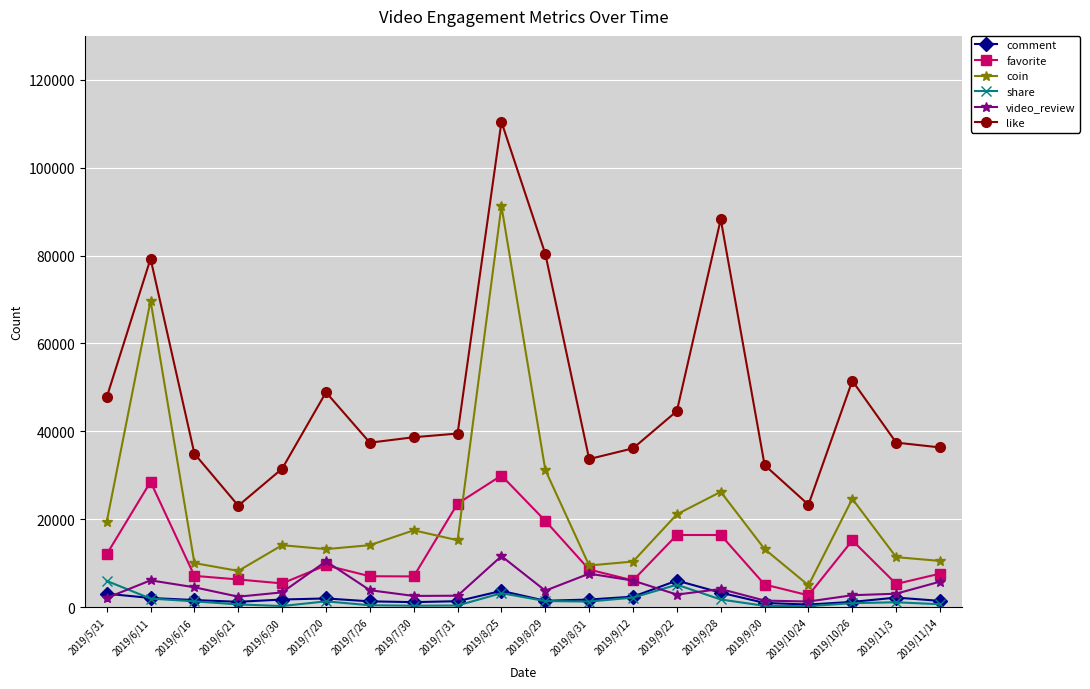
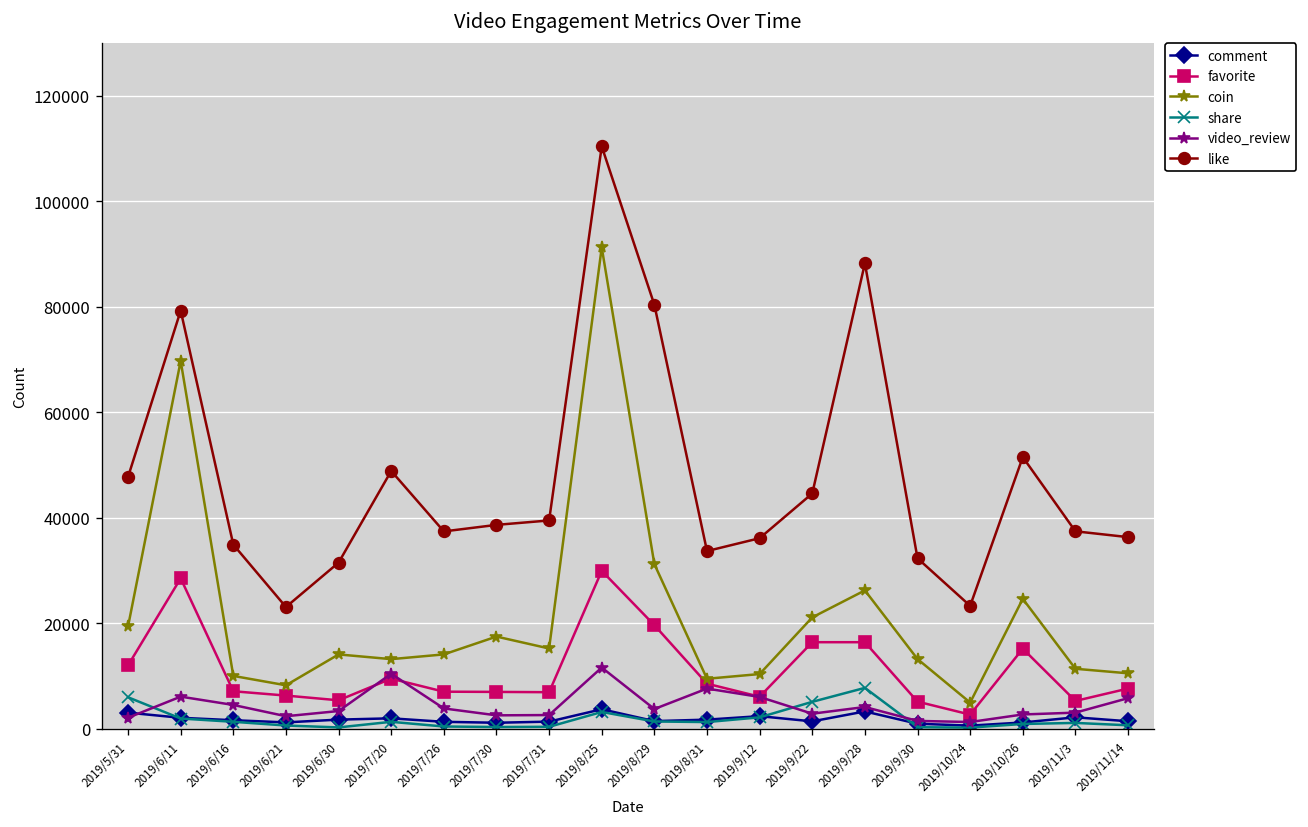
  {
    "comment": {
      "2019/5/31": 3000,
      "2019/6/21": 1000,
      "2019/6/30": 2000,
      "2019/7/20": 2000,
      "2019/7/26": 1000,
      "2019/7/30": 1000,
      "2019/7/31": 1000,
-     "2019/9/22": 6000,
+     "2019/9/22": 1000,
      "2019/9/28": 3000,
      "2019/11/3": 2000,
      "2019/11/14": 1000
    },
    "favorite": {
      "2019/5/31": 12000,
      "2019/6/11": 29000,
      "2019/6/16": 7000,
      "2019/6/21": 6000,
      "2019/6/30": 5000,
      "2019/7/20": 9000,
      "2019/7/26": 7000,
      "2019/7/30": 7000,
-     "2019/7/31": 24000,
+     "2019/7/31": 7000,
      "2019/8/25": 30000,
      "2019/8/29": 20000,
      "2019/8/31": 9000,
      "2019/9/22": 16000,
      "2019/9/28": 16000,
      "2019/9/30": 5000,
      "2019/10/24": 3000,
      "2019/10/26": 15000,
      "2019/11/3": 5000,
      "2019/11/14": 8000
    },
    "coin": {
      "2019/5/31": 19000,
      "2019/6/11": 70000,
      "2019/6/16": 10000,
      "2019/6/21": 8000,
      "2019/6/30": 14000,
      "2019/7/20": 13000,
      "2019/7/26": 14000,
      "2019/7/30": 17000,
      "2019/7/31": 15000,
      "2019/8/25": 91000,
      "2019/8/29": 31000,
      "2019/8/31": 9000,
      "2019/9/12": 10000,
      "2019/9/22": 21000,
      "2019/9/28": 26000,
      "2019/9/30": 13000,
      "2019/10/24": 5000,
      "2019/10/26": 25000,
      "2019/11/3": 11000,
      "2019/11/14": 11000
    },
    "share": {
      "2019/5/31": 6000,
      "2019/6/21": 1000,
      "2019/6/30": 0,
      "2019/7/20": 1000,
      "2019/7/26": 0,
      "2019/7/30": 0,
      "2019/7/31": 0,
      "2019/9/22": 5000,
-     "2019/9/28": 2000,
+     "2019/9/28": 8000,
      "2019/9/30": 0,
      "2019/11/3": 1000,
      "2019/11/14": 1000
    },
    "video_review": {
      "2019/5/31": 2000,
      "2019/6/11": 6000,
      "2019/6/16": 4000,
      "2019/6/21": 2000,
      "2019/6/30": 3000,
      "2019/7/20": 10000,
      "2019/7/26": 4000,
      "2019/7/30": 3000,
      "2019/7/31": 3000,
      "2019/8/25": 12000,
      "2019/8/29": 4000,
      "2019/8/31": 8000,
      "2019/9/22": 3000,
      "2019/9/28": 4000,
      "2019/10/24": 1000,
      "2019/10/26": 3000,
      "2019/11/3": 3000,
      "2019/11/14": 6000
    },
    "like": {
      "2019/5/31": 48000,
      "2019/6/11": 79000,
      "2019/6/16": 35000,
      "2019/6/21": 23000,
      "2019/6/30": 31000,
      "2019/7/20": 49000,
      "2019/7/26": 37000,
      "2019/7/30": 39000,
      "2019/7/31": 39000,
      "2019/8/25": 110000,
      "2019/8/29": 80000,
      "2019/8/31": 34000,
      "2019/9/12": 36000,
      "2019/9/22": 45000,
      "2019/9/28": 88000,
      "2019/9/30": 32000,
      "2019/10/24": 23000,
      "2019/10/26": 52000,
      "2019/11/3": 37000,
      "2019/11/14": 36000
    }
  }
